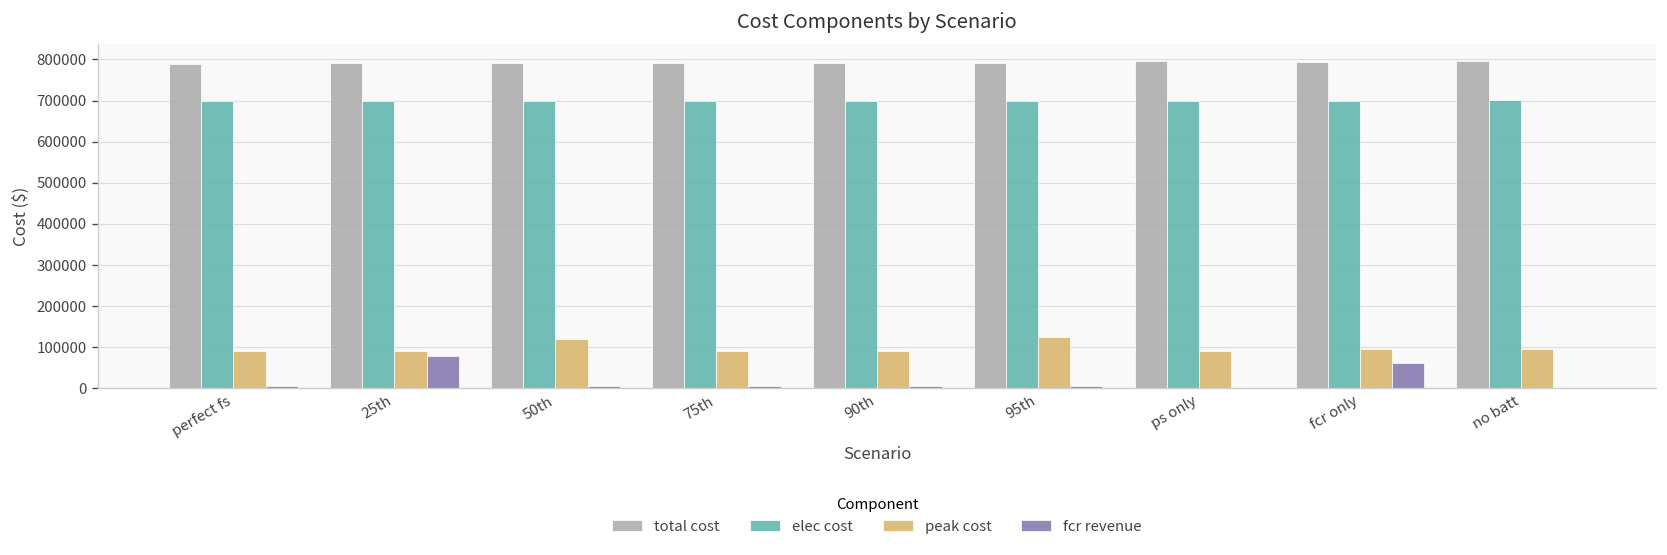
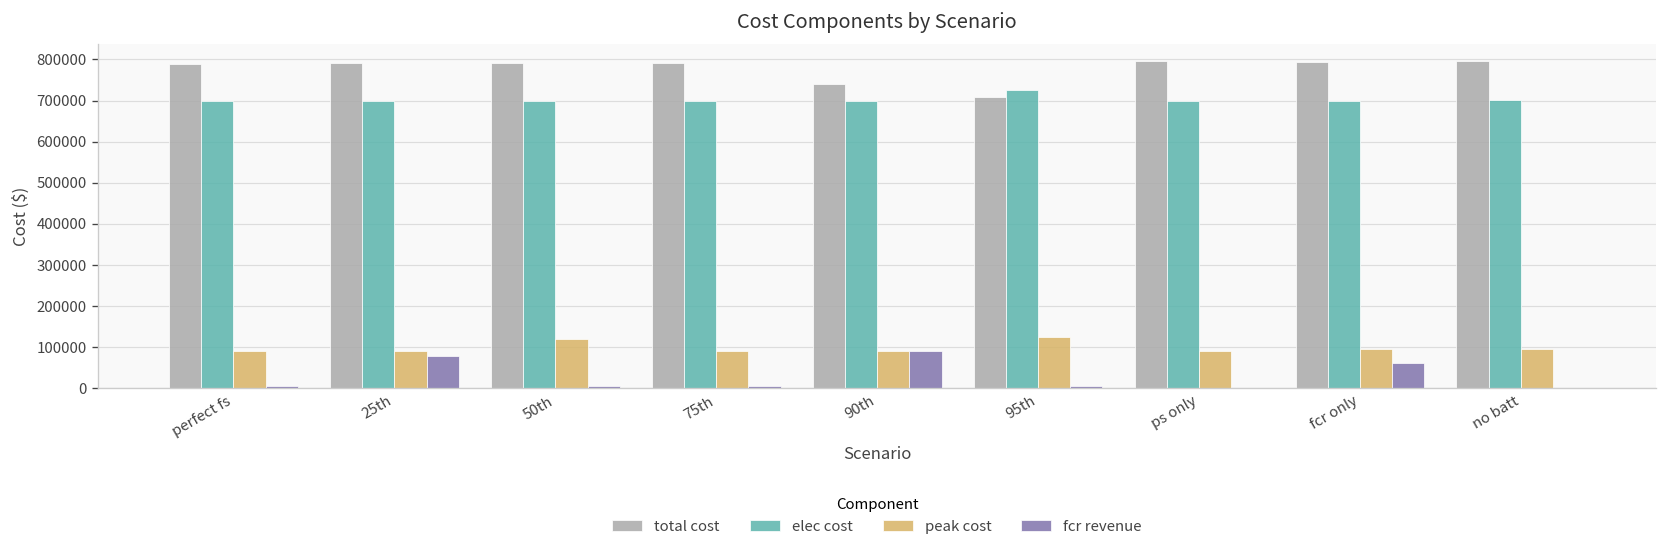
  {
    "total cost": {
      "perfect fs": 790000,
      "25th": 790000,
      "50th": 790000,
      "75th": 790000,
-     "90th": 790000,
-     "95th": 790000,
+     "90th": 740000,
+     "95th": 710000,
      "ps only": 800000,
      "fcr only": 790000,
      "no batt": 800000
    },
    "elec cost": {
      "perfect fs": 700000,
      "25th": 700000,
      "50th": 700000,
      "75th": 700000,
      "90th": 700000,
-     "95th": 700000,
+     "95th": 730000,
      "ps only": 700000,
      "fcr only": 700000,
      "no batt": 700000
    },
    "peak cost": {
      "perfect fs": 90000,
      "25th": 90000,
      "50th": 120000,
      "75th": 90000,
      "90th": 90000,
      "95th": 130000,
      "ps only": 90000,
      "fcr only": 100000,
      "no batt": 100000
    },
    "fcr revenue": {
      "25th": 80000,
-     "90th": 10000,
+     "90th": 90000,
      "ps only": 0,
      "fcr only": 60000,
      "no batt": 0
    }
  }
